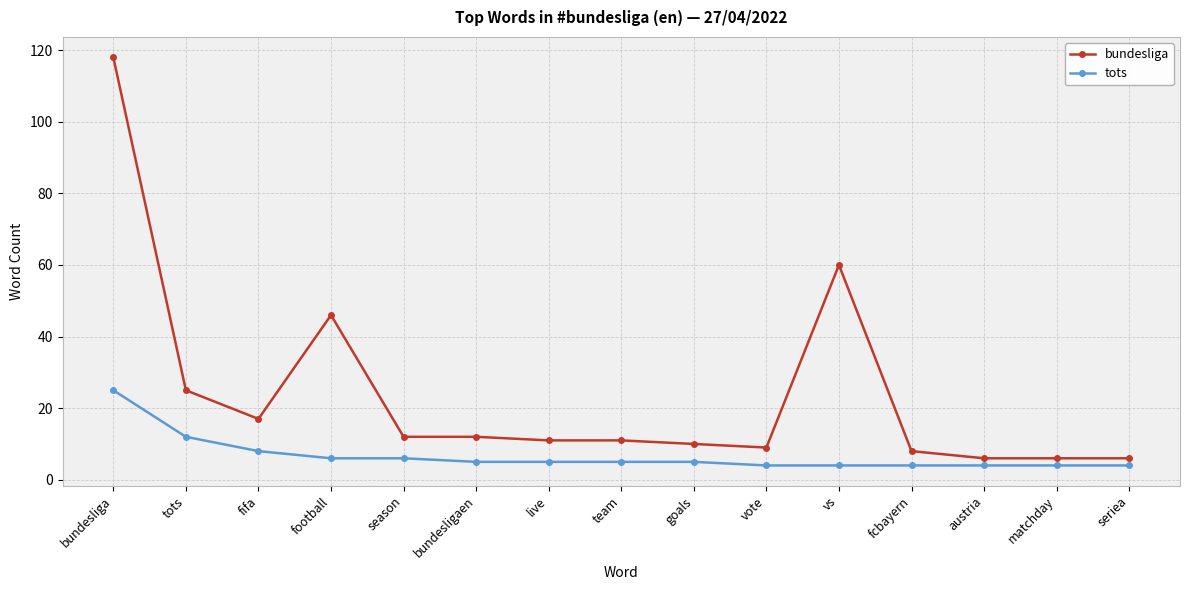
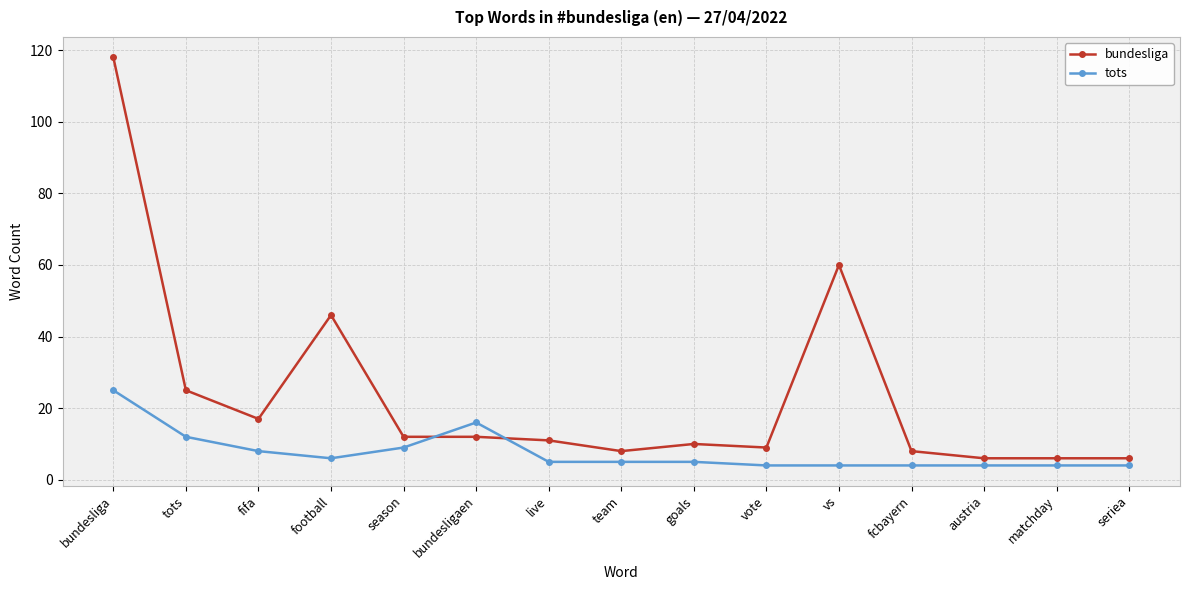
  {
    "bundesliga": {
      "bundesliga": 118,
      "tots": 25,
      "fifa": 17,
      "football": 46,
      "season": 12,
      "bundesligaen": 12,
      "live": 11,
-     "team": 11,
+     "team": 8,
      "goals": 10,
      "vote": 9,
      "vs": 60,
      "fcbayern": 8,
      "austria": 6,
      "matchday": 6,
      "seriea": 6
    },
    "tots": {
      "bundesliga": 25,
      "tots": 12,
      "fifa": 8,
      "football": 6,
-     "season": 6,
-     "bundesligaen": 5,
+     "season": 9,
+     "bundesligaen": 16,
      "live": 5,
      "team": 5,
      "goals": 5,
      "vote": 4,
      "vs": 4,
      "fcbayern": 4,
      "austria": 4,
      "matchday": 4,
      "seriea": 4
    }
  }
